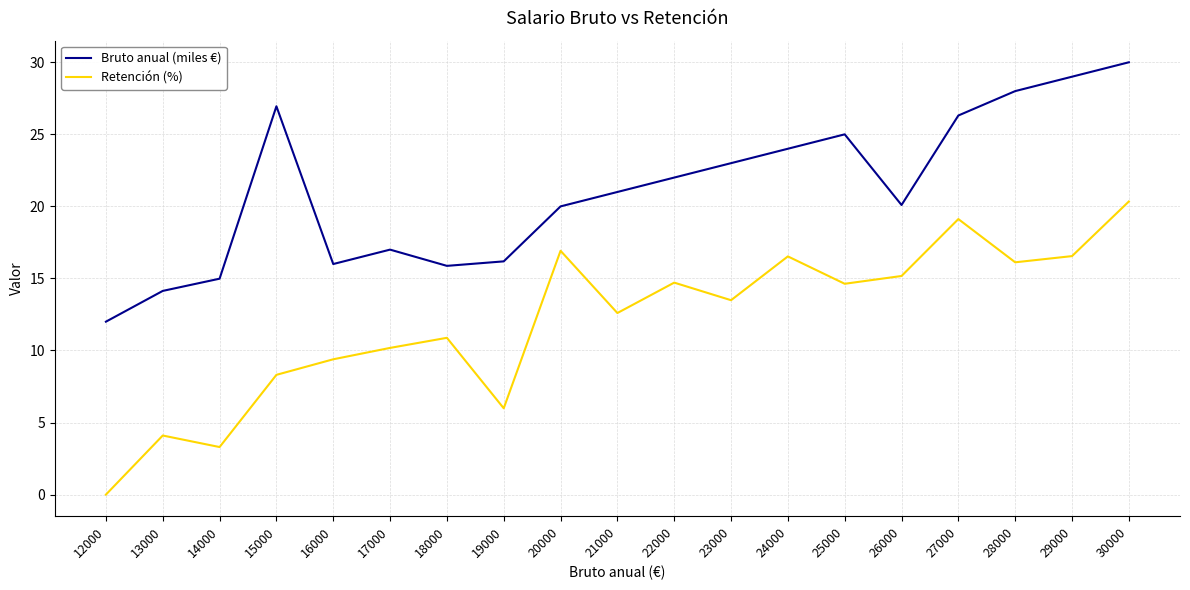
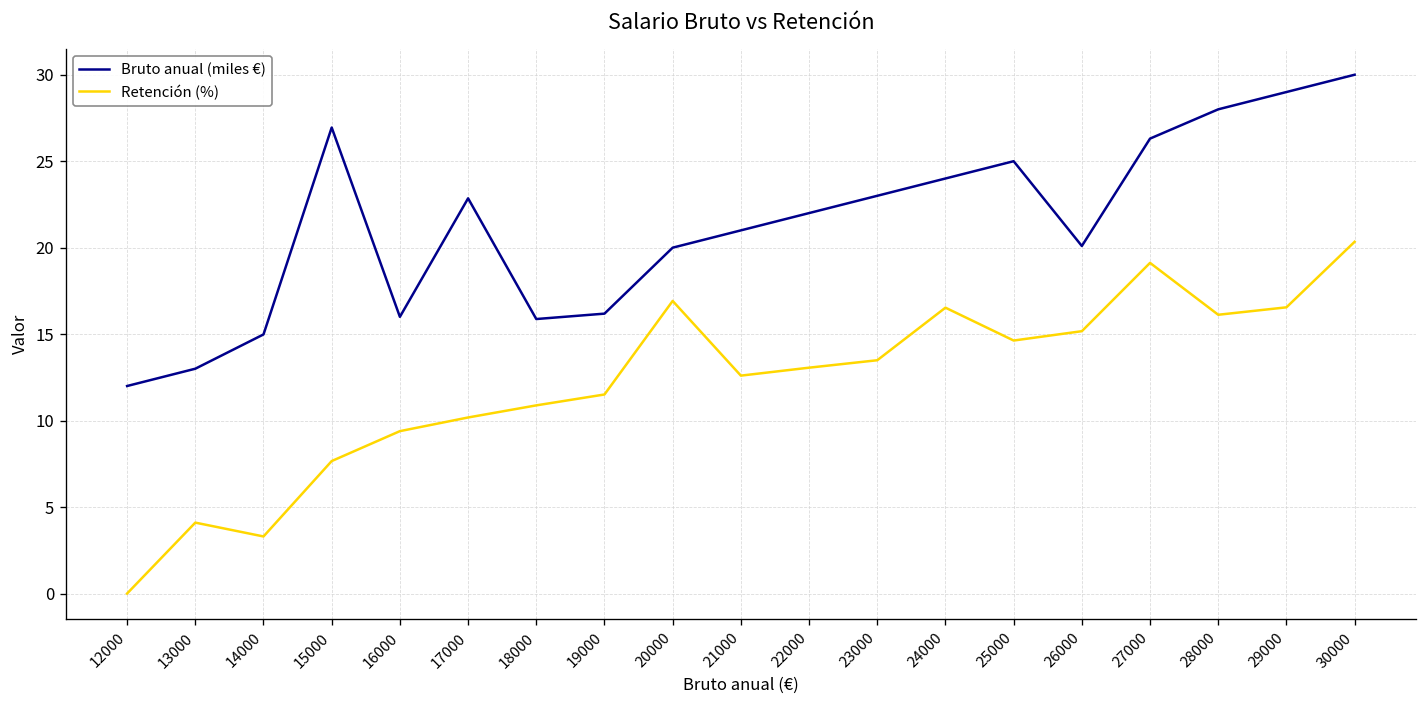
  {
    "Bruto anual (miles €)": {
      "12000": 12.0,
-     "13000": 14.1,
+     "13000": 13.0,
      "14000": 15.0,
      "15000": 26.9,
      "16000": 16.0,
-     "17000": 17.0,
+     "17000": 22.9,
      "18000": 15.9,
      "19000": 16.2,
      "20000": 20.0,
      "21000": 21.0,
      "22000": 22.0,
      "23000": 23.0,
      "24000": 24.0,
      "25000": 25.0,
      "26000": 20.1,
      "27000": 26.3,
      "28000": 28.0,
      "29000": 29.0,
      "30000": 30.0
    },
    "Retención (%)": {
      "12000": 0.0,
      "13000": 4.1,
      "14000": 3.3,
-     "15000": 8.3,
+     "15000": 7.7,
      "16000": 9.4,
      "17000": 10.2,
      "18000": 10.9,
-     "19000": 6.0,
+     "19000": 11.5,
      "20000": 16.9,
      "21000": 12.6,
-     "22000": 14.7,
+     "22000": 13.1,
      "23000": 13.5,
      "24000": 16.5,
      "25000": 14.6,
      "26000": 15.2,
      "27000": 19.1,
      "28000": 16.1,
      "29000": 16.6,
      "30000": 20.3
    }
  }
